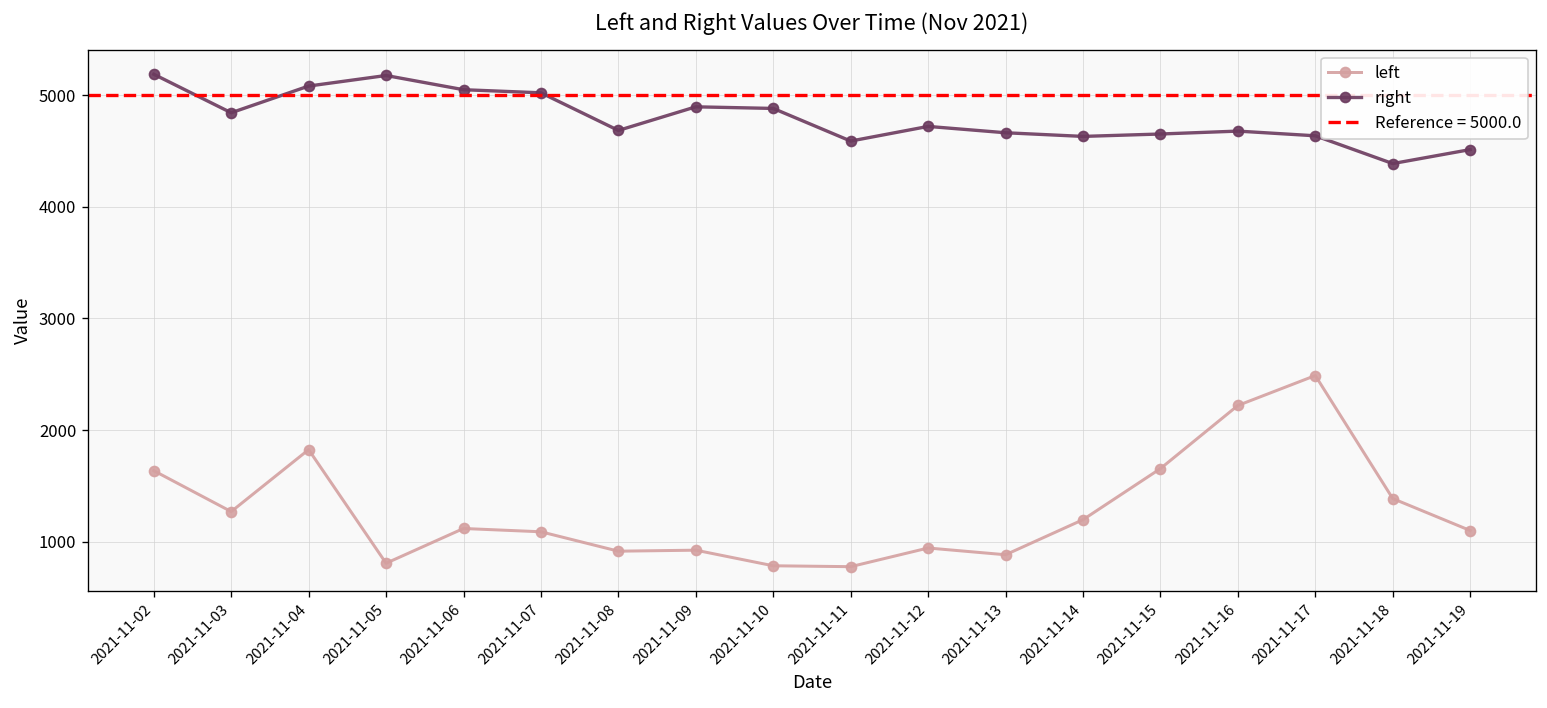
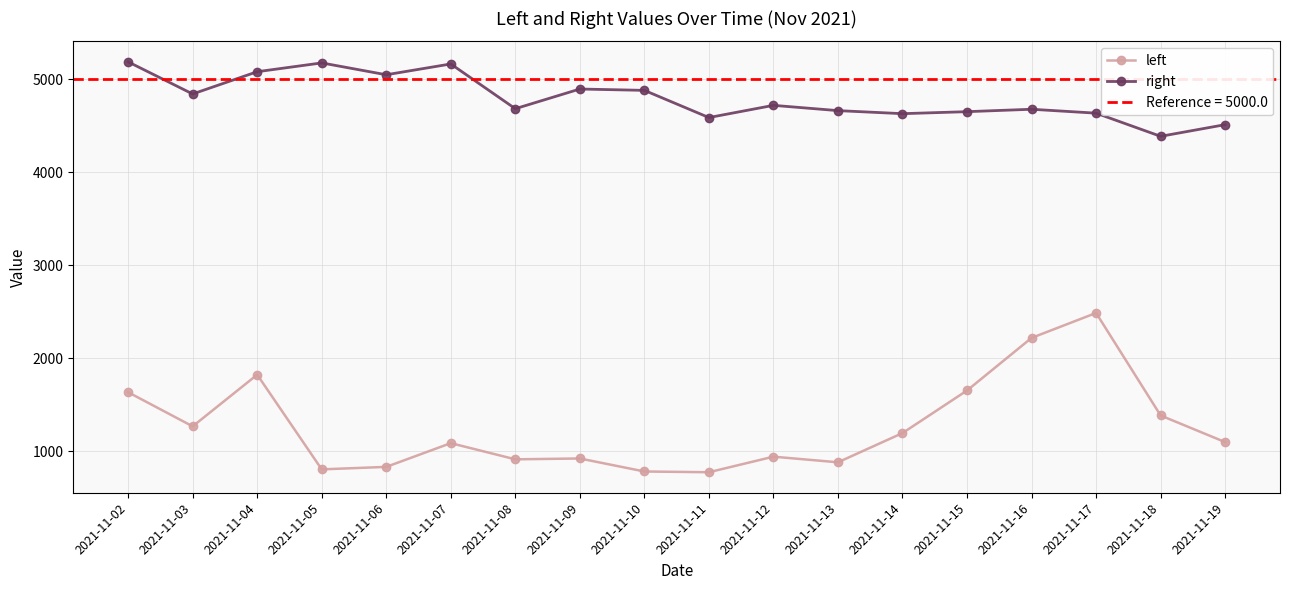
  {
    "left": {
      "2021-11-02": 1600,
      "2021-11-03": 1300,
      "2021-11-04": 1800,
      "2021-11-05": 800,
-     "2021-11-06": 1100,
+     "2021-11-06": 800,
      "2021-11-07": 1100,
      "2021-11-08": 900,
      "2021-11-09": 900,
      "2021-11-10": 800,
      "2021-11-11": 800,
      "2021-11-12": 900,
      "2021-11-13": 900,
      "2021-11-14": 1200,
      "2021-11-15": 1700,
      "2021-11-16": 2200,
      "2021-11-17": 2500,
      "2021-11-18": 1400,
      "2021-11-19": 1100
    },
    "right": {
      "2021-11-02": 5200,
      "2021-11-03": 4800,
      "2021-11-04": 5100,
      "2021-11-05": 5200,
      "2021-11-06": 5000,
-     "2021-11-07": 5000,
+     "2021-11-07": 5200,
      "2021-11-08": 4700,
      "2021-11-09": 4900,
      "2021-11-10": 4900,
      "2021-11-11": 4600,
      "2021-11-12": 4700,
      "2021-11-13": 4700,
      "2021-11-14": 4600,
      "2021-11-15": 4700,
      "2021-11-16": 4700,
      "2021-11-17": 4600,
      "2021-11-18": 4400,
      "2021-11-19": 4500
    }
  }
